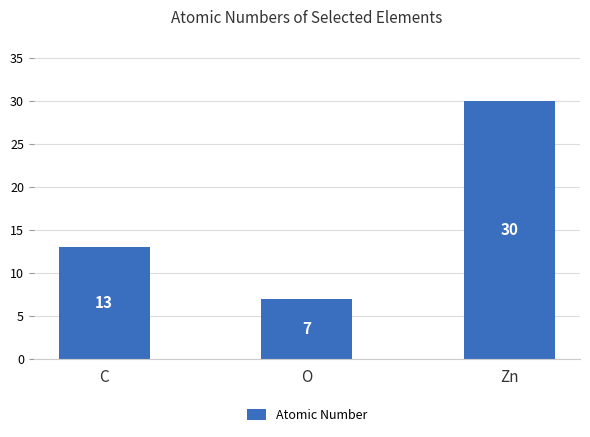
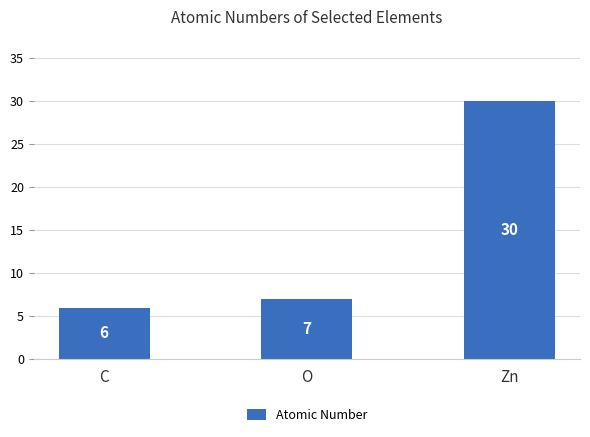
  {
-   "C": 13,
+   "C": 6,
    "O": 7,
    "Zn": 30
  }
